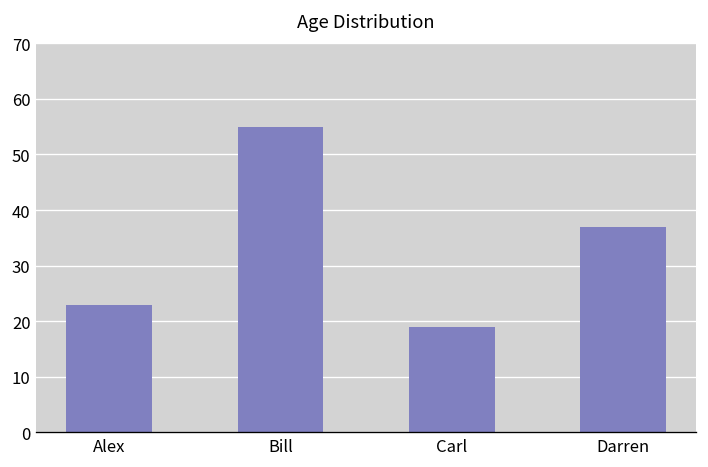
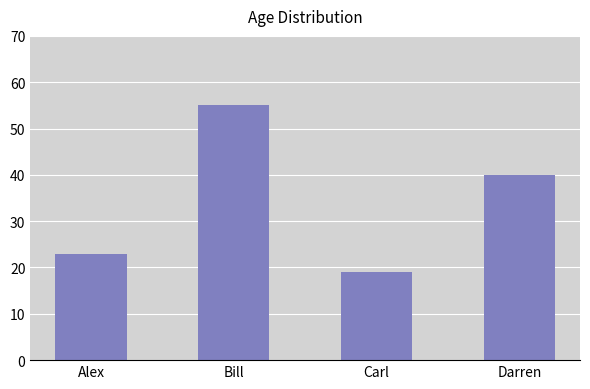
  {
    "Alex": 23,
    "Bill": 55,
    "Carl": 19,
-   "Darren": 37
+   "Darren": 40
  }
